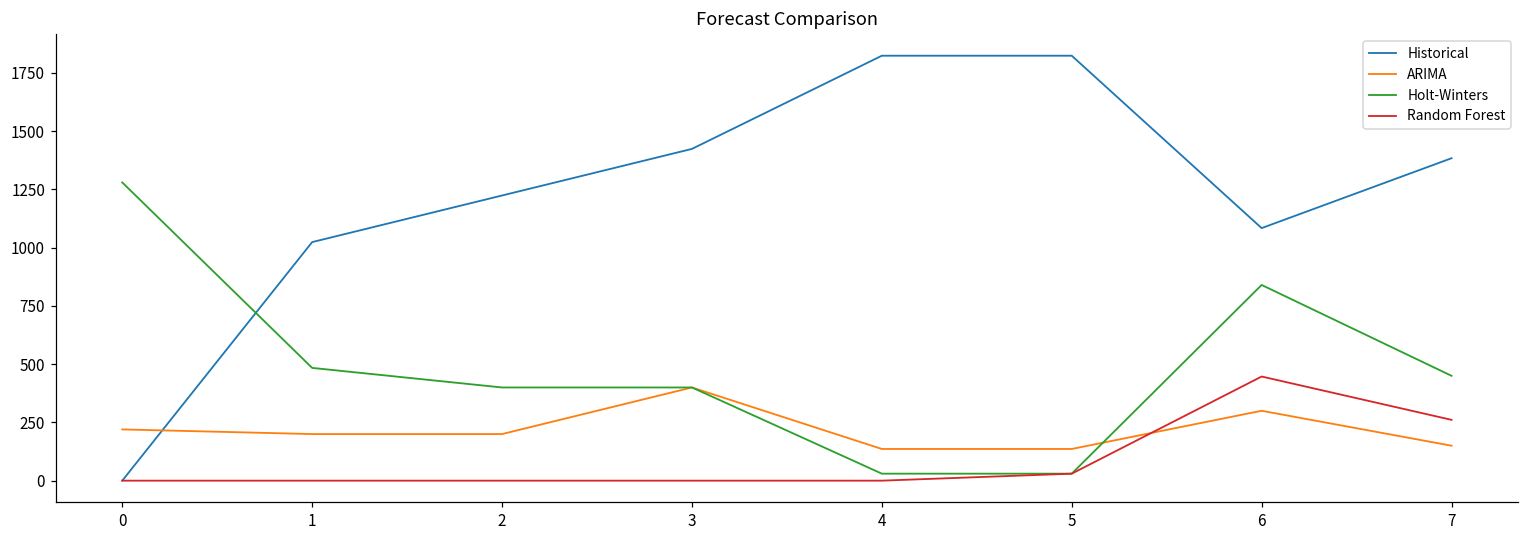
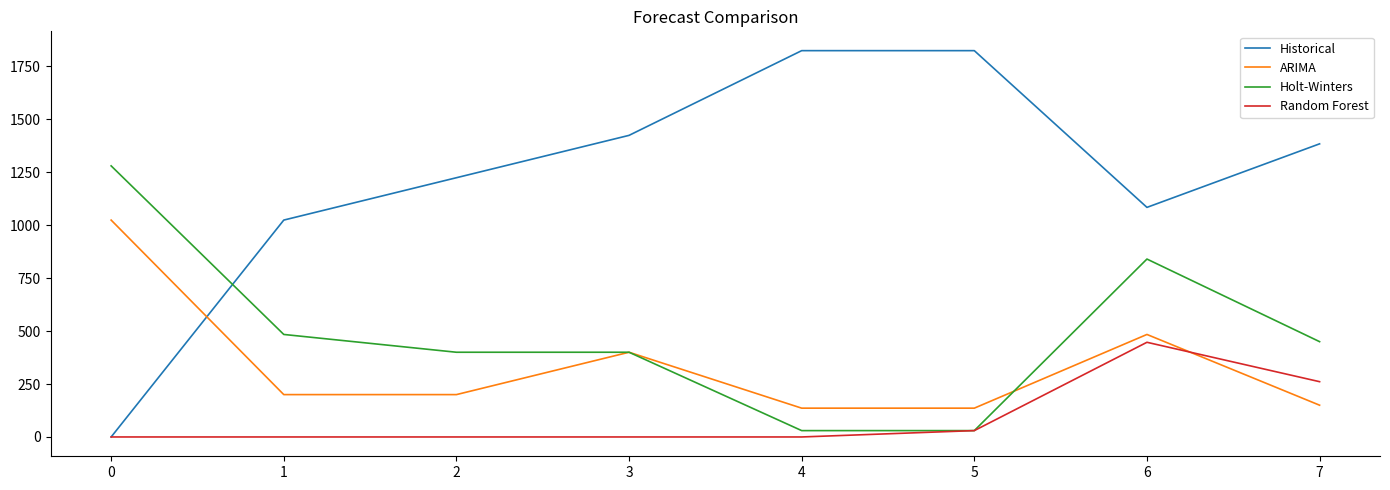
  {
    "Historical": {
      "1": 1020,
      "2": 1220,
      "3": 1420,
      "4": 1820,
      "5": 1820,
      "6": 1080,
      "7": 1380
    },
    "ARIMA": {
-     "0": 220,
+     "0": 1020,
      "1": 200,
      "2": 200,
      "4": 140,
      "5": 140,
-     "6": 300,
+     "6": 480,
      "7": 150
    },
    "Holt-Winters": {
      "0": 1280,
      "1": 480,
      "2": 400,
      "4": 30,
      "6": 840,
      "7": 450
    },
    "Random Forest": {
      "1": 0,
      "2": 0,
      "3": 0,
      "4": 0,
      "6": 450,
      "7": 260
    }
  }
